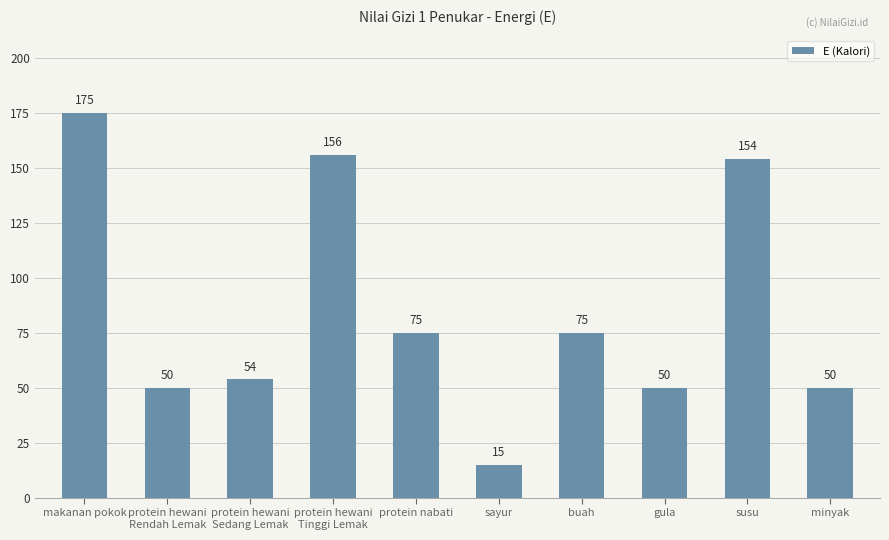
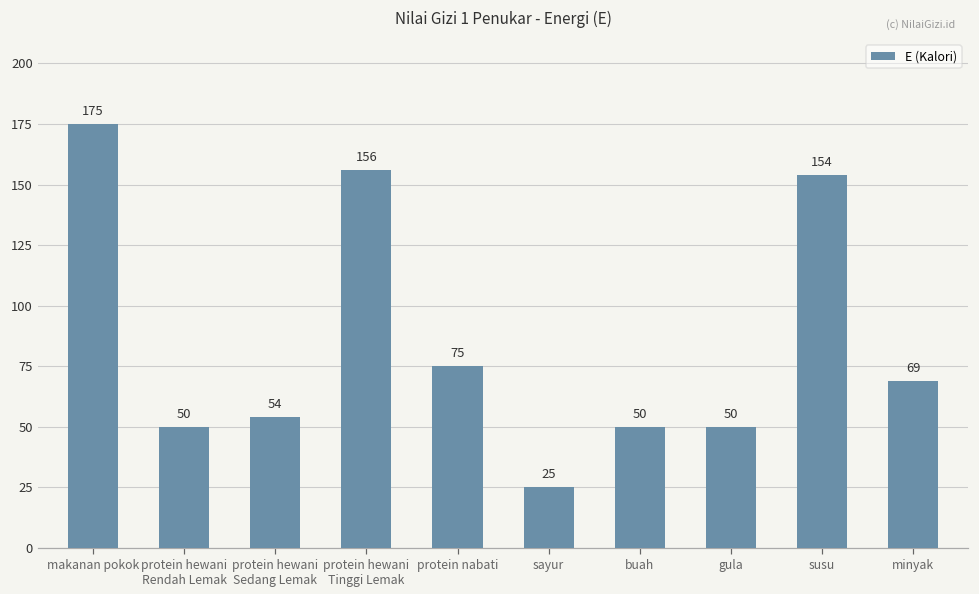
  {
    "makanan pokok": 175,
    "protein hewani Rendah Lemak": 50,
    "protein hewani Sedang Lemak": 54,
    "protein hewani Tinggi Lemak": 156,
    "protein nabati": 75,
-   "sayur": 15,
-   "buah": 75,
+   "sayur": 25,
+   "buah": 50,
    "gula": 50,
    "susu": 154,
-   "minyak": 50
+   "minyak": 69
  }
